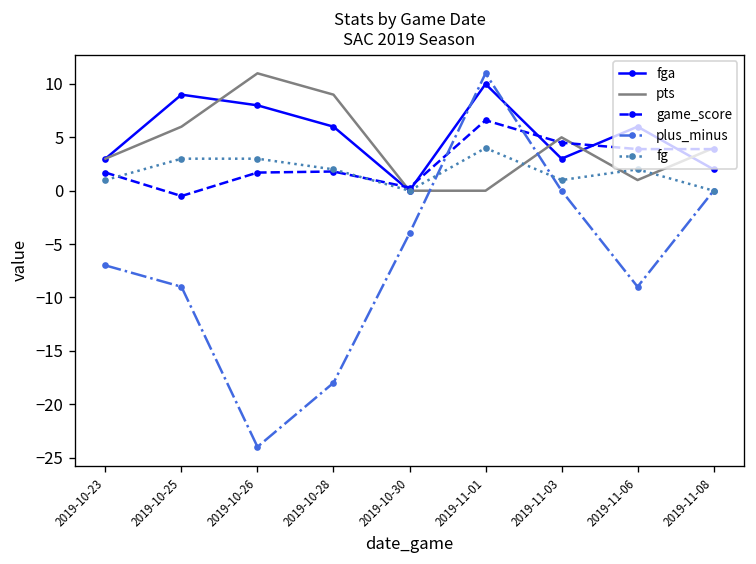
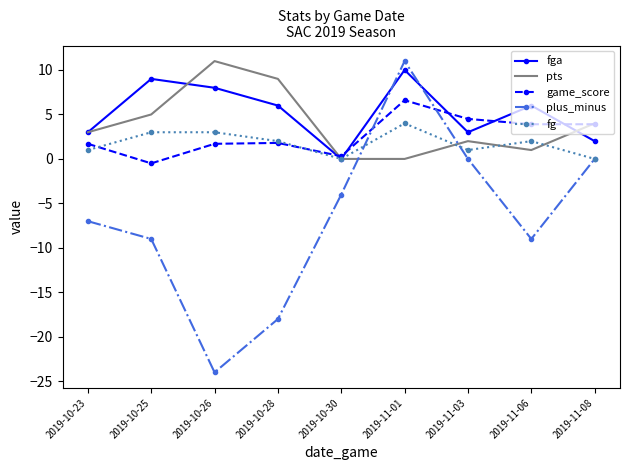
  {
    "pts": {
-     "2019-10-25": 6,
+     "2019-10-25": 5,
      "2019-10-26": 11,
      "2019-10-28": 9,
      "2019-11-01": 0,
-     "2019-11-03": 5,
+     "2019-11-03": 2,
      "2019-11-06": 1
    }
  }
